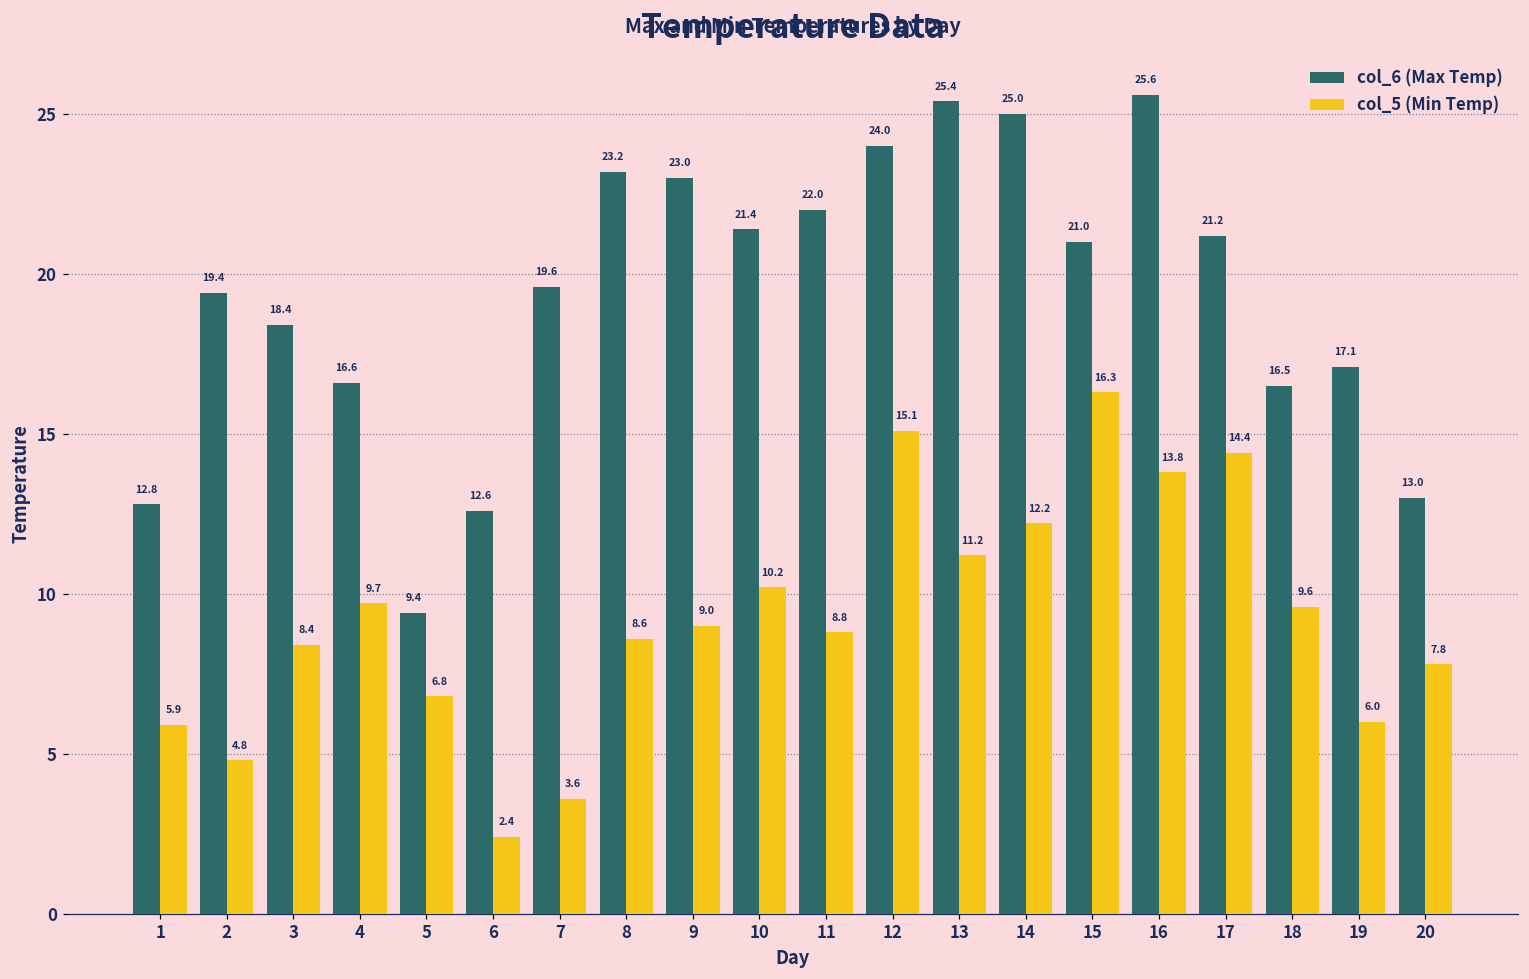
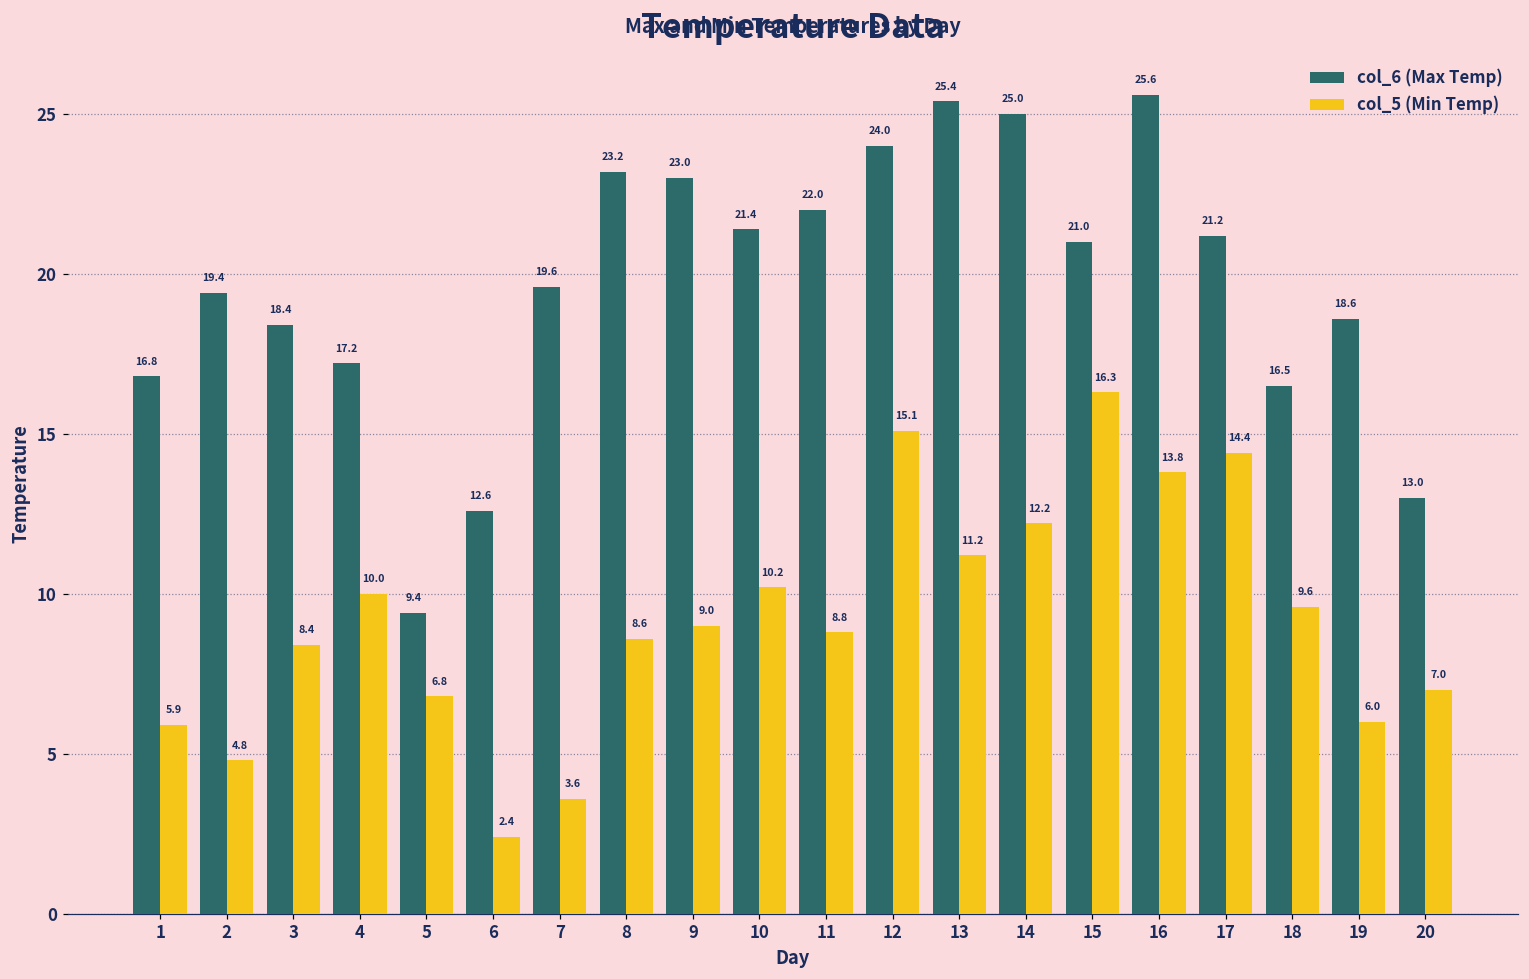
  {
    "col_6 (Max Temp)": {
-     "1": 12.8,
+     "1": 16.8,
      "2": 19.4,
      "3": 18.4,
-     "4": 16.6,
+     "4": 17.2,
      "5": 9.4,
      "6": 12.6,
      "7": 19.6,
      "8": 23.2,
      "9": 23.0,
      "10": 21.4,
      "11": 22.0,
      "12": 24.0,
      "13": 25.4,
      "14": 25.0,
      "15": 21.0,
      "16": 25.6,
      "17": 21.2,
      "18": 16.5,
-     "19": 17.1,
+     "19": 18.6,
      "20": 13.0
    },
    "col_5 (Min Temp)": {
      "1": 5.9,
      "2": 4.8,
      "3": 8.4,
-     "4": 9.7,
+     "4": 10.0,
      "5": 6.8,
      "6": 2.4,
      "7": 3.6,
      "8": 8.6,
      "9": 9.0,
      "10": 10.2,
      "11": 8.8,
      "12": 15.1,
      "13": 11.2,
      "14": 12.2,
      "15": 16.3,
      "16": 13.8,
      "17": 14.4,
      "18": 9.6,
      "19": 6.0,
-     "20": 7.8
+     "20": 7.0
    }
  }
